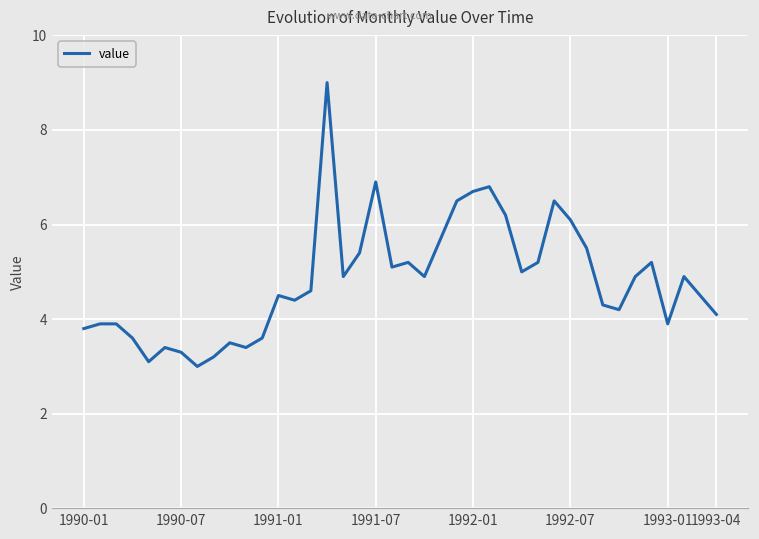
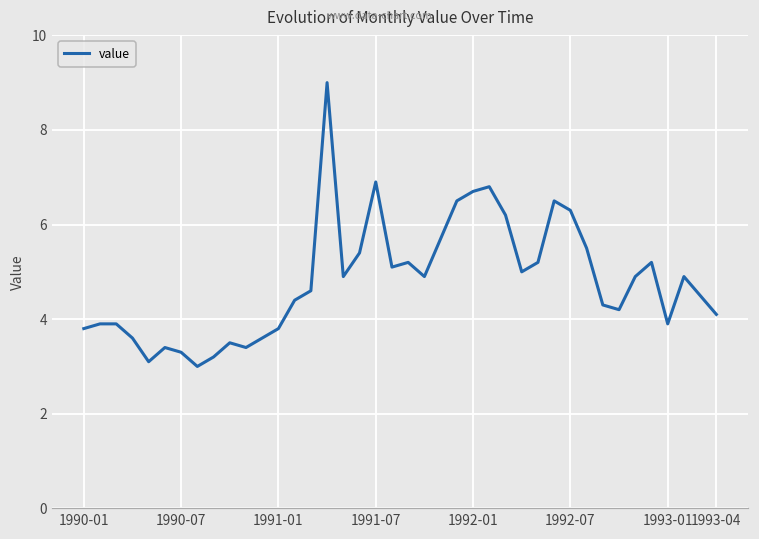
  {
    "1990-01": 3.8,
    "1990-07": 3.3,
-   "1991-01": 4.5,
+   "1991-01": 3.8,
    "1991-07": 6.9,
    "1992-01": 6.7,
-   "1992-07": 6.1,
+   "1992-07": 6.3,
    "1993-01": 3.9,
    "1993-04": 4.1
  }
